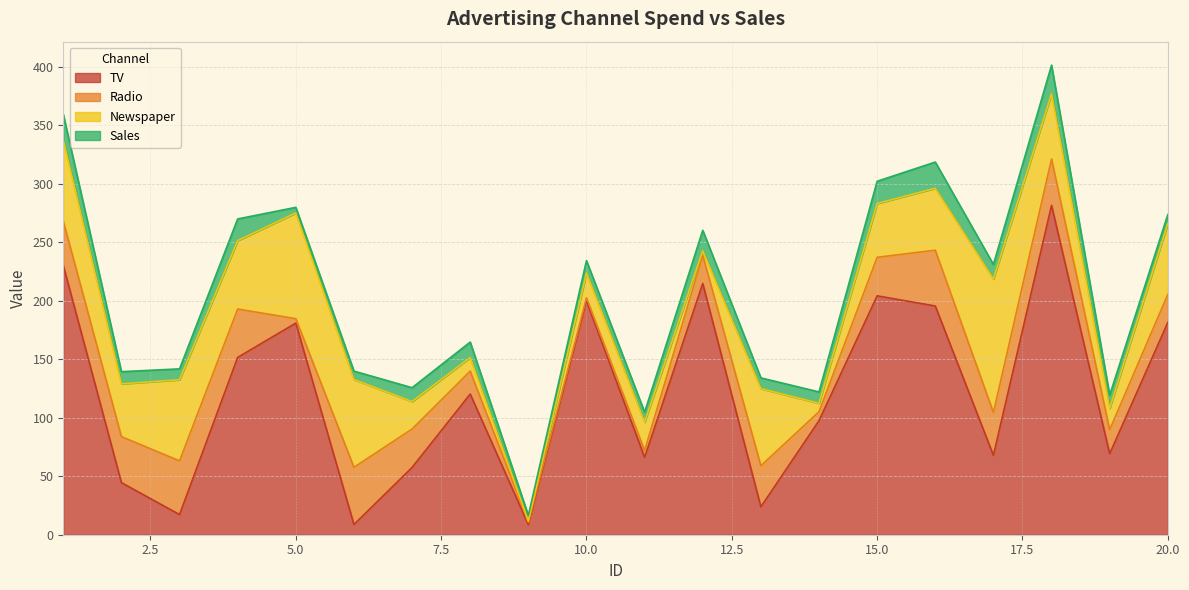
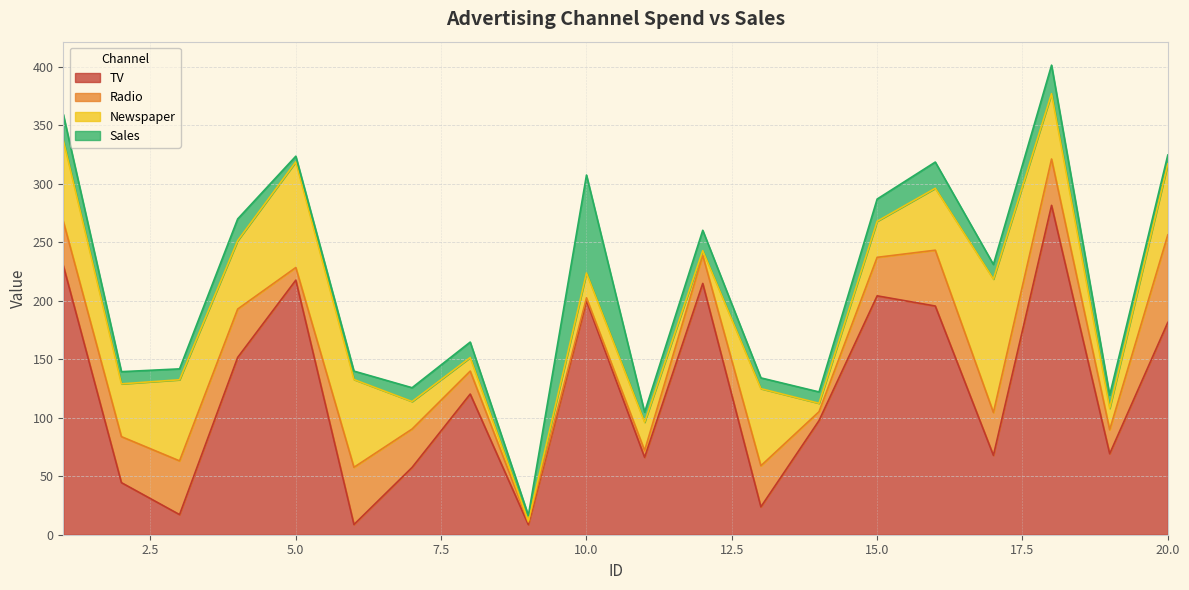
  {
    "TV": {
-     "5.0": 181,
+     "5.0": 218,
      "10.0": 200,
      "15.0": 204,
      "20.0": 181
    },
    "Radio": {
-     "5.0": 4,
+     "5.0": 11,
      "10.0": 3,
      "15.0": 33,
-     "20.0": 24
+     "20.0": 75
    },
    "Newspaper": {
      "5.0": 90,
      "10.0": 21,
-     "15.0": 46,
+     "15.0": 31,
      "20.0": 61
    },
    "Sales": {
      "5.0": 5,
-     "10.0": 11,
+     "10.0": 84,
      "15.0": 19,
      "20.0": 8
    }
  }
